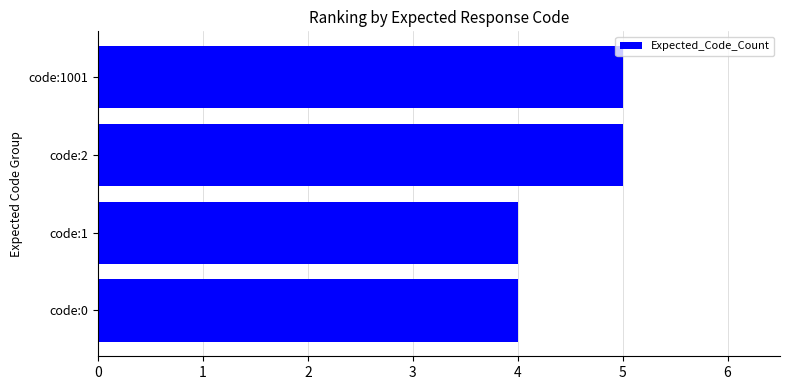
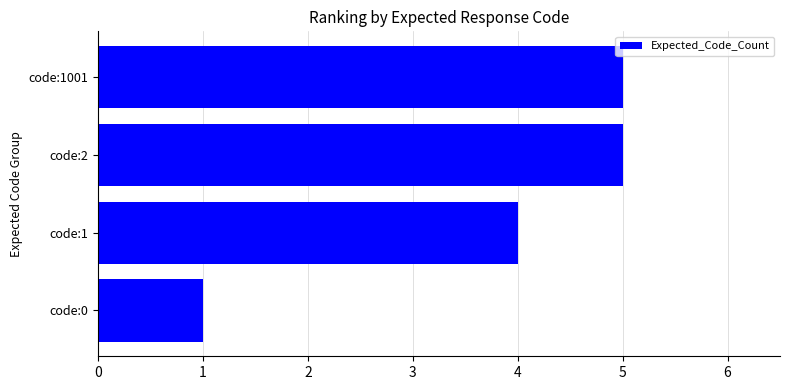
  {
    "code:1001": 5,
    "code:2": 5,
    "code:1": 4,
-   "code:0": 4
+   "code:0": 1
  }
